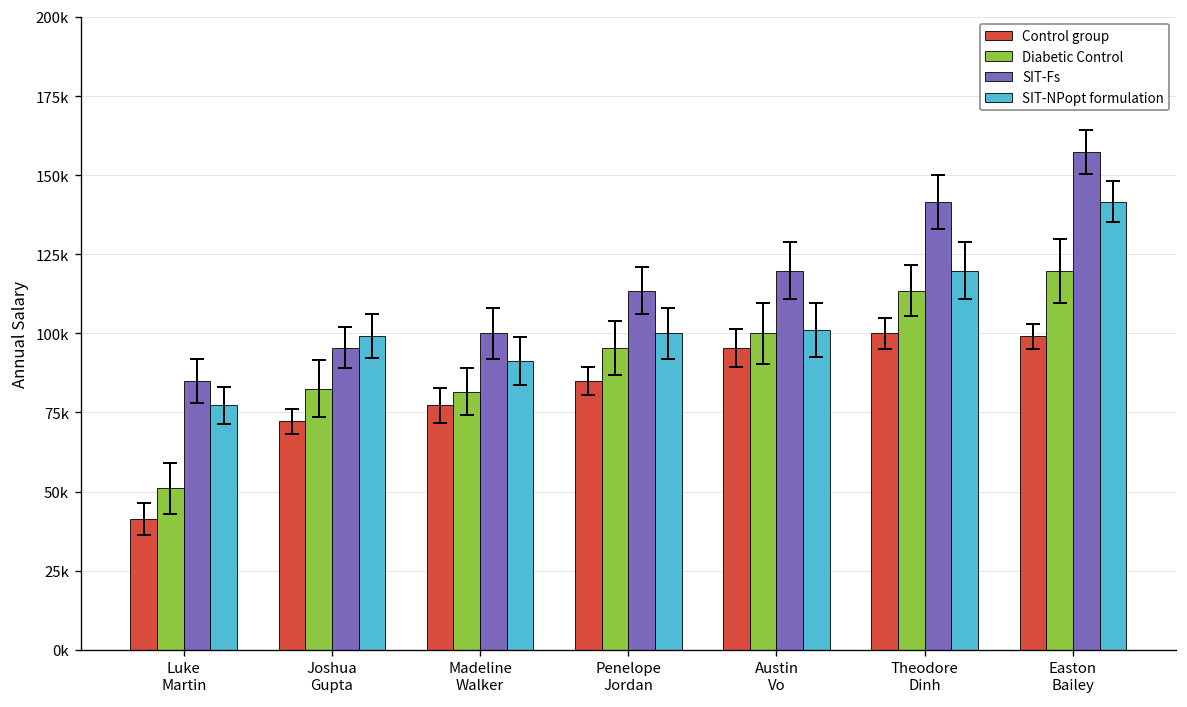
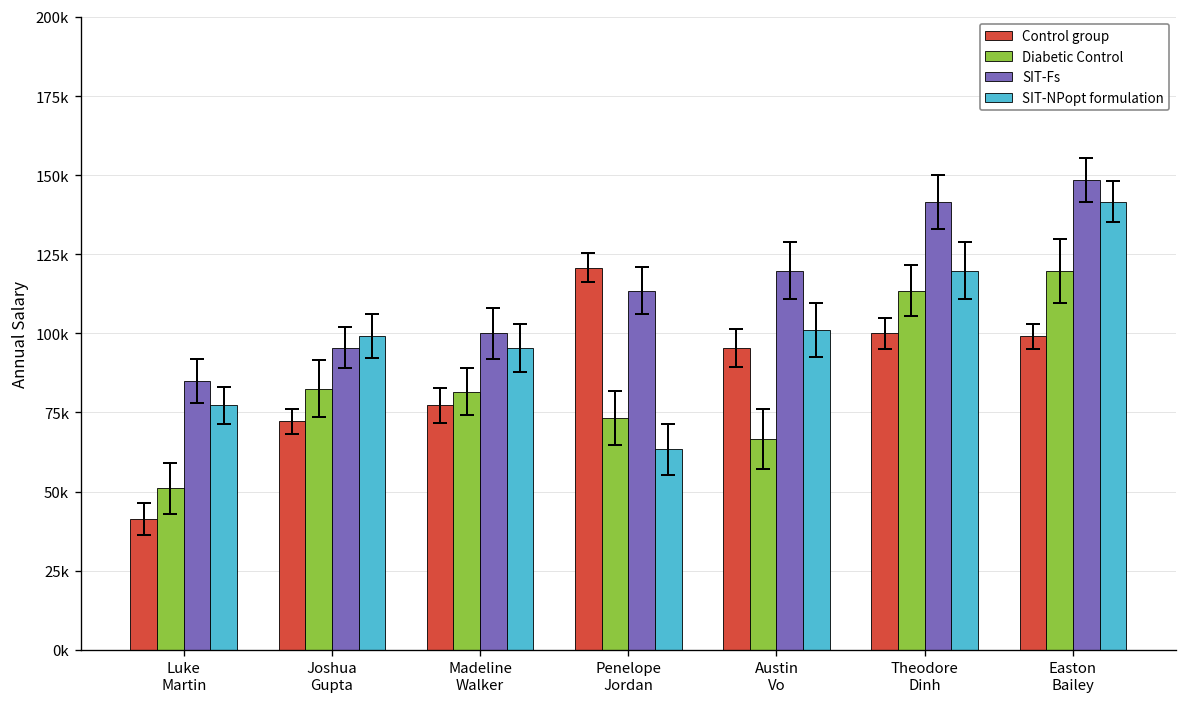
  {
    "Control group": {
      "Luke Martin": 41000,
      "Joshua Gupta": 72000,
      "Madeline Walker": 77000,
-     "Penelope Jordan": 85000,
+     "Penelope Jordan": 121000,
      "Austin Vo": 95000,
      "Theodore Dinh": 100000,
      "Easton Bailey": 99000
    },
    "Diabetic Control": {
      "Luke Martin": 51000,
      "Joshua Gupta": 83000,
      "Madeline Walker": 82000,
-     "Penelope Jordan": 95000,
-     "Austin Vo": 100000,
+     "Penelope Jordan": 73000,
+     "Austin Vo": 67000,
      "Theodore Dinh": 114000,
      "Easton Bailey": 120000
    },
    "SIT-Fs": {
      "Luke Martin": 85000,
      "Joshua Gupta": 95000,
      "Madeline Walker": 100000,
      "Penelope Jordan": 114000,
      "Austin Vo": 120000,
      "Theodore Dinh": 142000,
-     "Easton Bailey": 157000
+     "Easton Bailey": 149000
    },
    "SIT-NPopt formulation": {
      "Luke Martin": 77000,
      "Joshua Gupta": 99000,
-     "Madeline Walker": 91000,
-     "Penelope Jordan": 100000,
+     "Madeline Walker": 95000,
+     "Penelope Jordan": 63000,
      "Austin Vo": 101000,
      "Theodore Dinh": 120000,
      "Easton Bailey": 142000
    }
  }
